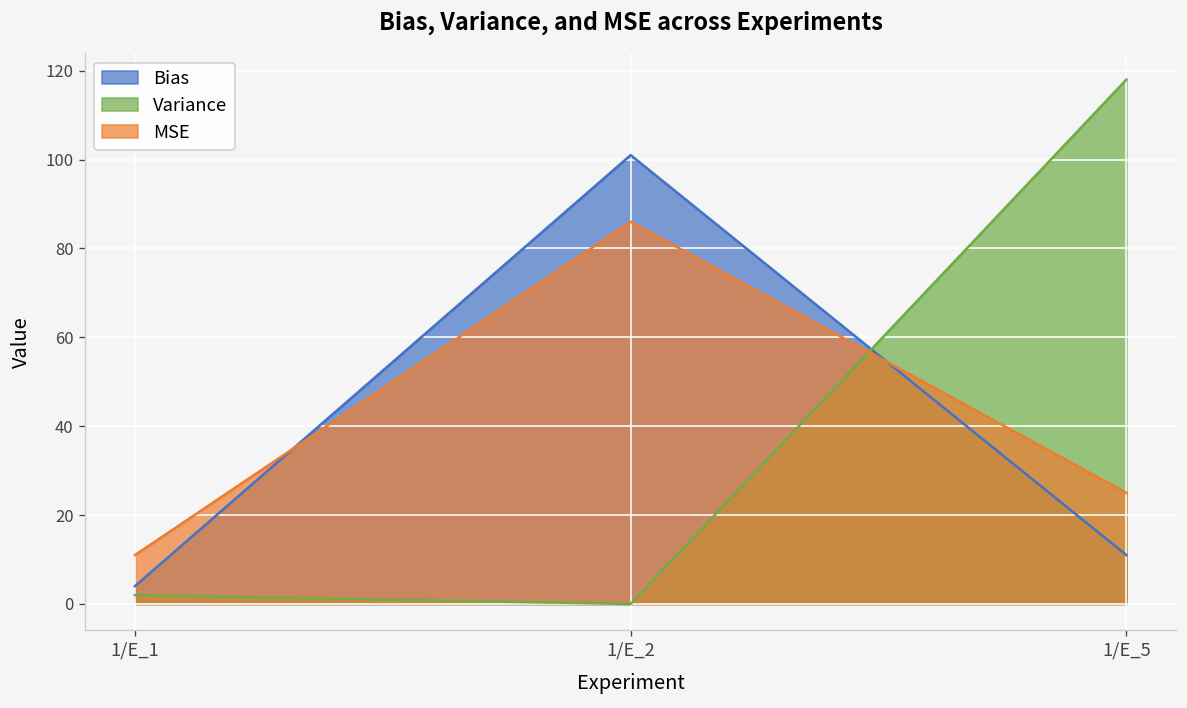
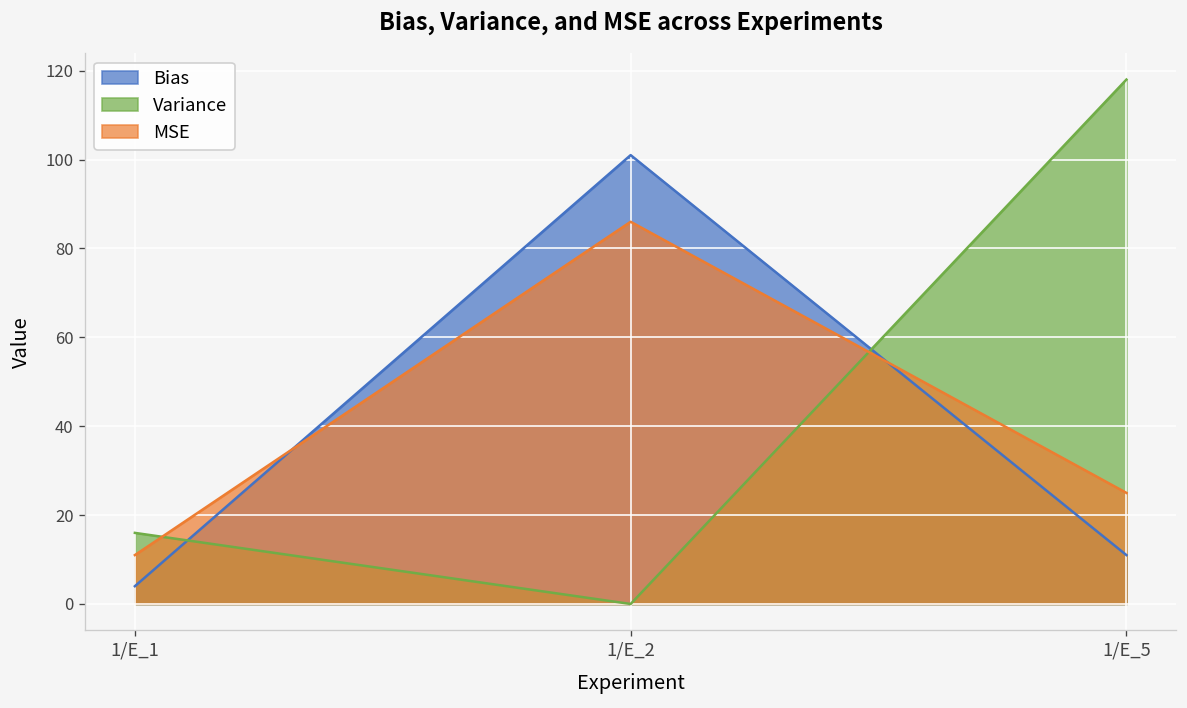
  {
    "Bias": {
      "1/E_1": 4,
      "1/E_2": 101,
      "1/E_5": 11
    },
    "Variance": {
-     "1/E_1": 2,
+     "1/E_1": 16,
      "1/E_2": 0,
      "1/E_5": 118
    },
    "MSE": {
      "1/E_1": 11,
      "1/E_2": 86,
      "1/E_5": 25
    }
  }
